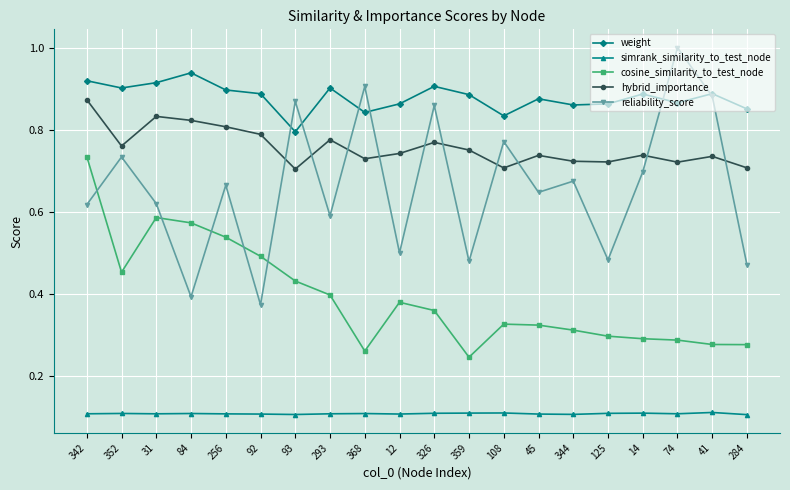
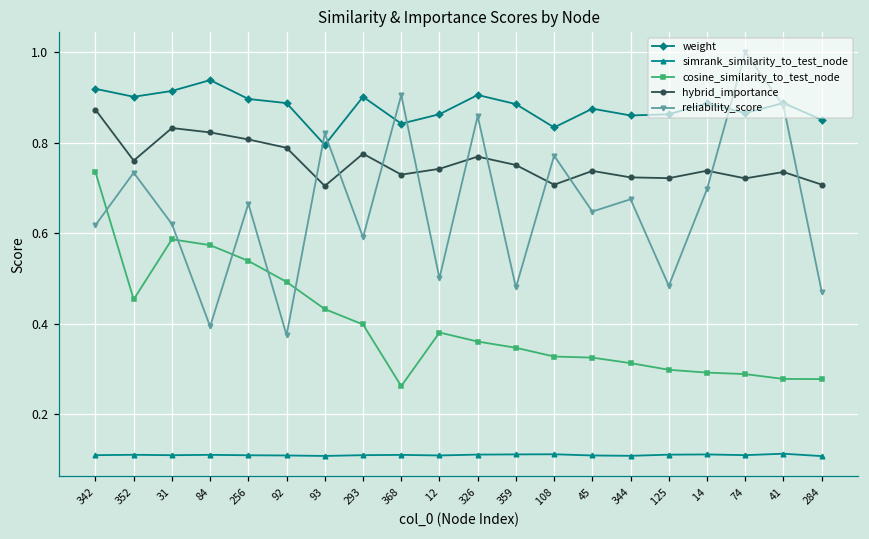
  {
    "cosine_similarity_to_test_node": {
      "342": 0.73,
      "352": 0.45,
      "31": 0.59,
      "84": 0.57,
      "256": 0.54,
      "92": 0.49,
      "93": 0.43,
      "293": 0.40,
      "368": 0.26,
      "12": 0.38,
      "326": 0.36,
-     "359": 0.25,
+     "359": 0.35,
      "108": 0.33,
      "45": 0.32,
      "344": 0.31,
      "125": 0.30,
      "14": 0.29,
      "74": 0.29,
      "41": 0.28,
      "284": 0.28
    },
    "hybrid_importance": {
      "342": 0.87,
      "352": 0.76,
      "31": 0.83,
      "84": 0.82,
      "256": 0.81,
      "92": 0.79,
      "93": 0.70,
      "293": 0.78,
      "368": 0.73,
      "12": 0.74,
      "326": 0.77,
      "359": 0.75,
      "108": 0.71,
      "45": 0.74,
      "344": 0.72,
      "125": 0.72,
      "14": 0.74,
      "74": 0.72,
      "41": 0.74,
      "284": 0.71
    },
    "reliability_score": {
      "342": 0.62,
      "352": 0.73,
      "31": 0.62,
      "84": 0.39,
      "256": 0.67,
      "92": 0.37,
-     "93": 0.87,
+     "93": 0.82,
      "293": 0.59,
      "368": 0.91,
      "12": 0.50,
      "326": 0.86,
      "359": 0.48,
      "108": 0.77,
      "45": 0.65,
      "344": 0.68,
      "125": 0.48,
      "14": 0.70,
      "284": 0.47
    }
  }
